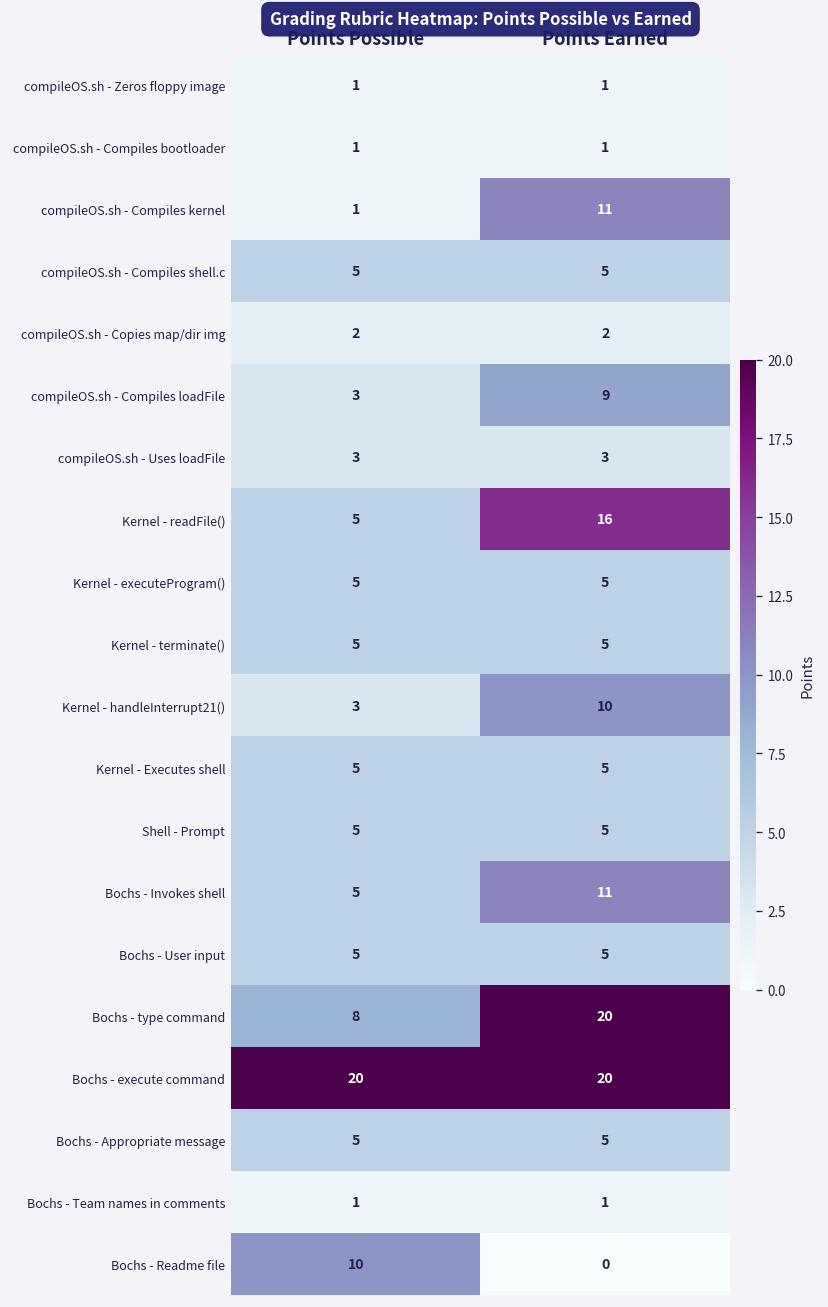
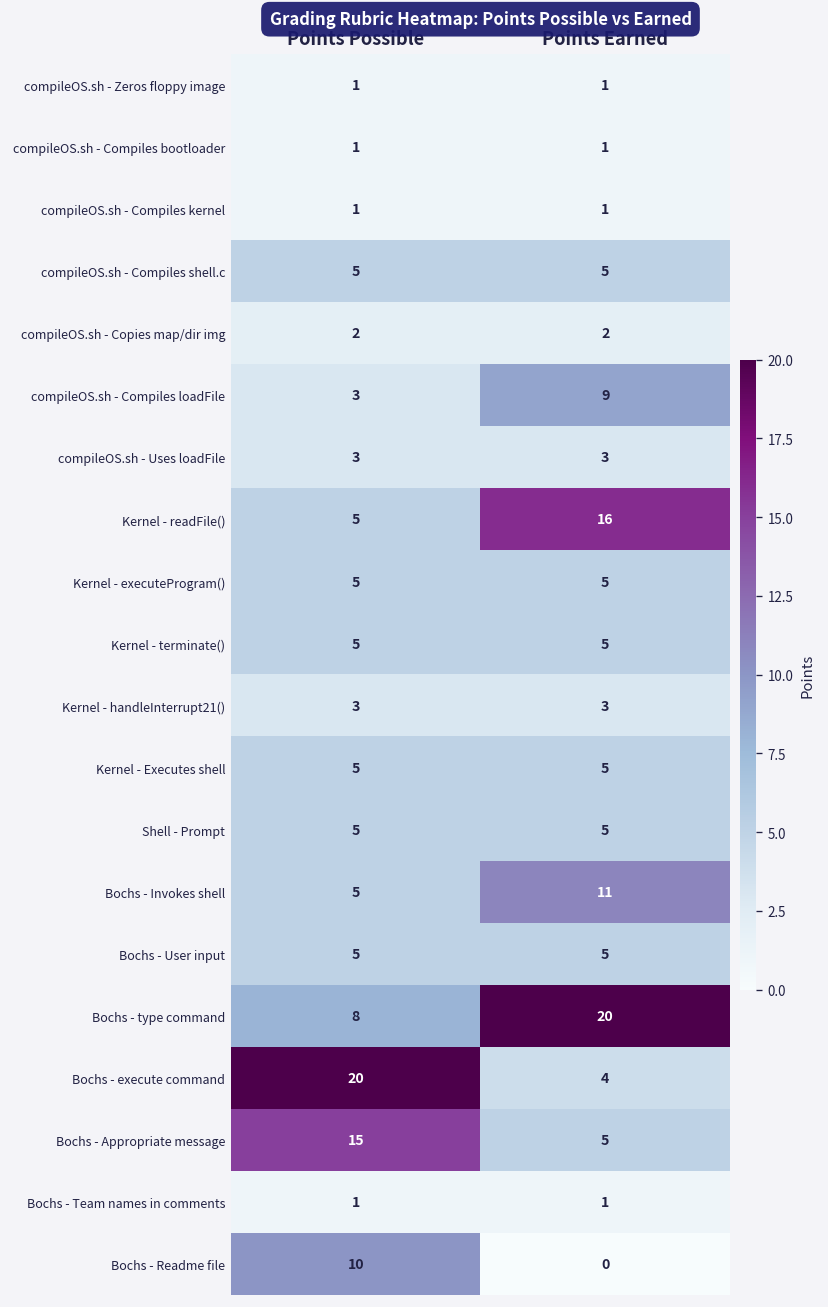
  {
    "compileOS.sh - Zeros floppy image": {
      "Points Possible": 1,
      "Points Earned": 1
    },
    "compileOS.sh - Compiles bootloader": {
      "Points Possible": 1,
      "Points Earned": 1
    },
    "compileOS.sh - Compiles kernel": {
      "Points Possible": 1,
-     "Points Earned": 11
+     "Points Earned": 1
    },
    "compileOS.sh - Compiles shell.c": {
      "Points Possible": 5,
      "Points Earned": 5
    },
    "compileOS.sh - Copies map/dir img": {
      "Points Possible": 2,
      "Points Earned": 2
    },
    "compileOS.sh - Compiles loadFile": {
      "Points Possible": 3,
      "Points Earned": 9
    },
    "compileOS.sh - Uses loadFile": {
      "Points Possible": 3,
      "Points Earned": 3
    },
    "Kernel - readFile()": {
      "Points Possible": 5,
      "Points Earned": 16
    },
    "Kernel - executeProgram()": {
      "Points Possible": 5,
      "Points Earned": 5
    },
    "Kernel - terminate()": {
      "Points Possible": 5,
      "Points Earned": 5
    },
    "Kernel - handleInterrupt21()": {
      "Points Possible": 3,
-     "Points Earned": 10
+     "Points Earned": 3
    },
    "Kernel - Executes shell": {
      "Points Possible": 5,
      "Points Earned": 5
    },
    "Shell - Prompt": {
      "Points Possible": 5,
      "Points Earned": 5
    },
    "Bochs - Invokes shell": {
      "Points Possible": 5,
      "Points Earned": 11
    },
    "Bochs - User input": {
      "Points Possible": 5,
      "Points Earned": 5
    },
    "Bochs - type command": {
      "Points Possible": 8,
      "Points Earned": 20
    },
    "Bochs - execute command": {
      "Points Possible": 20,
-     "Points Earned": 20
+     "Points Earned": 4
    },
    "Bochs - Appropriate message": {
-     "Points Possible": 5,
+     "Points Possible": 15,
      "Points Earned": 5
    },
    "Bochs - Team names in comments": {
      "Points Possible": 1,
      "Points Earned": 1
    },
    "Bochs - Readme file": {
      "Points Possible": 10,
      "Points Earned": 0
    }
  }
